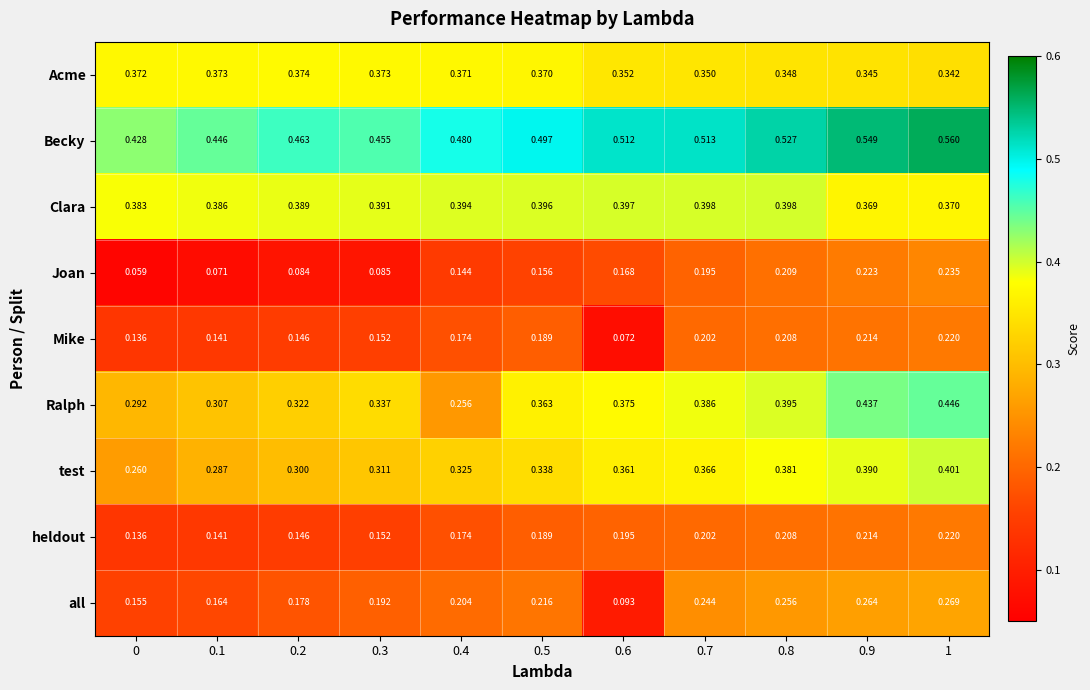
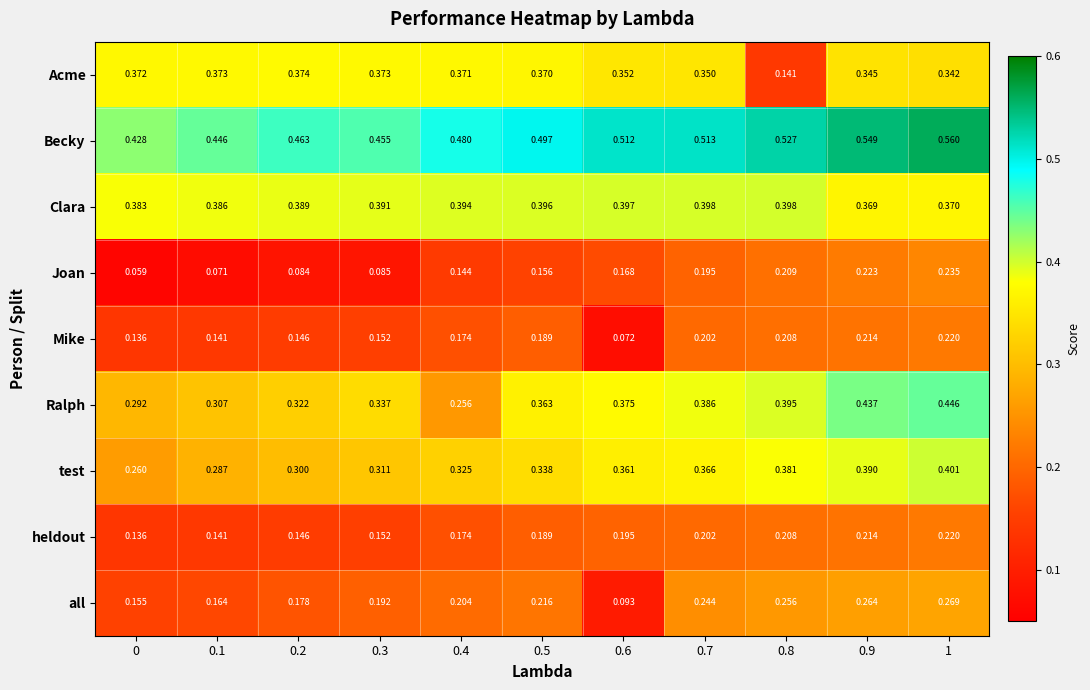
  {
    "Acme": {
      "0": 0.372,
      "0.1": 0.373,
      "0.2": 0.374,
      "0.3": 0.373,
      "0.4": 0.371,
      "0.5": 0.370,
      "0.6": 0.352,
      "0.7": 0.350,
-     "0.8": 0.348,
+     "0.8": 0.141,
      "0.9": 0.345,
      "1": 0.342
    },
    "Becky": {
      "0": 0.428,
      "0.1": 0.446,
      "0.2": 0.463,
      "0.3": 0.455,
      "0.4": 0.480,
      "0.5": 0.497,
      "0.6": 0.512,
      "0.7": 0.513,
      "0.8": 0.527,
      "0.9": 0.549,
      "1": 0.560
    },
    "Clara": {
      "0": 0.383,
      "0.1": 0.386,
      "0.2": 0.389,
      "0.3": 0.391,
      "0.4": 0.394,
      "0.5": 0.396,
      "0.6": 0.397,
      "0.7": 0.398,
      "0.8": 0.398,
      "0.9": 0.369,
      "1": 0.370
    },
    "Joan": {
      "0": 0.059,
      "0.1": 0.071,
      "0.2": 0.084,
      "0.3": 0.085,
      "0.4": 0.144,
      "0.5": 0.156,
      "0.6": 0.168,
      "0.7": 0.195,
      "0.8": 0.209,
      "0.9": 0.223,
      "1": 0.235
    },
    "Mike": {
      "0": 0.136,
      "0.1": 0.141,
      "0.2": 0.146,
      "0.3": 0.152,
      "0.4": 0.174,
      "0.5": 0.189,
      "0.6": 0.072,
      "0.7": 0.202,
      "0.8": 0.208,
      "0.9": 0.214,
      "1": 0.220
    },
    "Ralph": {
      "0": 0.292,
      "0.1": 0.307,
      "0.2": 0.322,
      "0.3": 0.337,
      "0.4": 0.256,
      "0.5": 0.363,
      "0.6": 0.375,
      "0.7": 0.386,
      "0.8": 0.395,
      "0.9": 0.437,
      "1": 0.446
    },
    "test": {
      "0": 0.260,
      "0.1": 0.287,
      "0.2": 0.300,
      "0.3": 0.311,
      "0.4": 0.325,
      "0.5": 0.338,
      "0.6": 0.361,
      "0.7": 0.366,
      "0.8": 0.381,
      "0.9": 0.390,
      "1": 0.401
    },
    "heldout": {
      "0": 0.136,
      "0.1": 0.141,
      "0.2": 0.146,
      "0.3": 0.152,
      "0.4": 0.174,
      "0.5": 0.189,
      "0.6": 0.195,
      "0.7": 0.202,
      "0.8": 0.208,
      "0.9": 0.214,
      "1": 0.220
    },
    "all": {
      "0": 0.155,
      "0.1": 0.164,
      "0.2": 0.178,
      "0.3": 0.192,
      "0.4": 0.204,
      "0.5": 0.216,
      "0.6": 0.093,
      "0.7": 0.244,
      "0.8": 0.256,
      "0.9": 0.264,
      "1": 0.269
    }
  }
